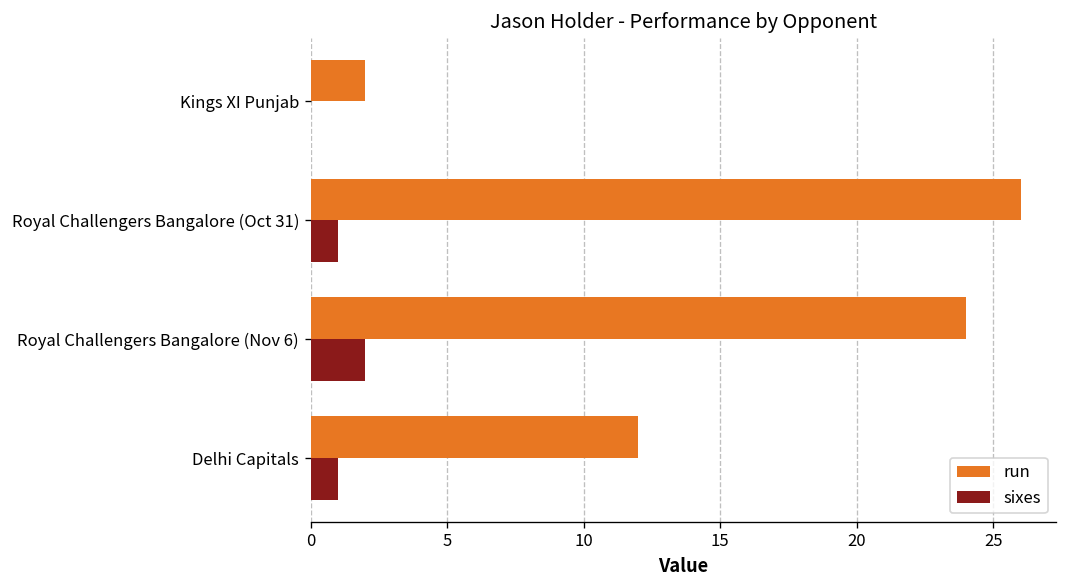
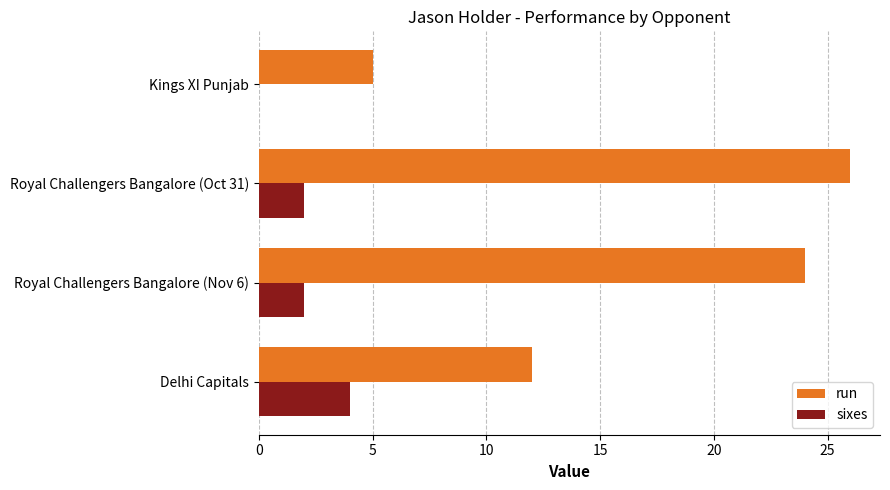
  {
    "run": {
-     "Kings XI Punjab": 2,
+     "Kings XI Punjab": 5,
      "Royal Challengers Bangalore (Oct 31)": 26,
      "Royal Challengers Bangalore (Nov 6)": 24,
      "Delhi Capitals": 12
    },
    "sixes": {
      "Kings XI Punjab": 0,
-     "Royal Challengers Bangalore (Oct 31)": 1,
+     "Royal Challengers Bangalore (Oct 31)": 2,
      "Royal Challengers Bangalore (Nov 6)": 2,
-     "Delhi Capitals": 1
+     "Delhi Capitals": 4
    }
  }
